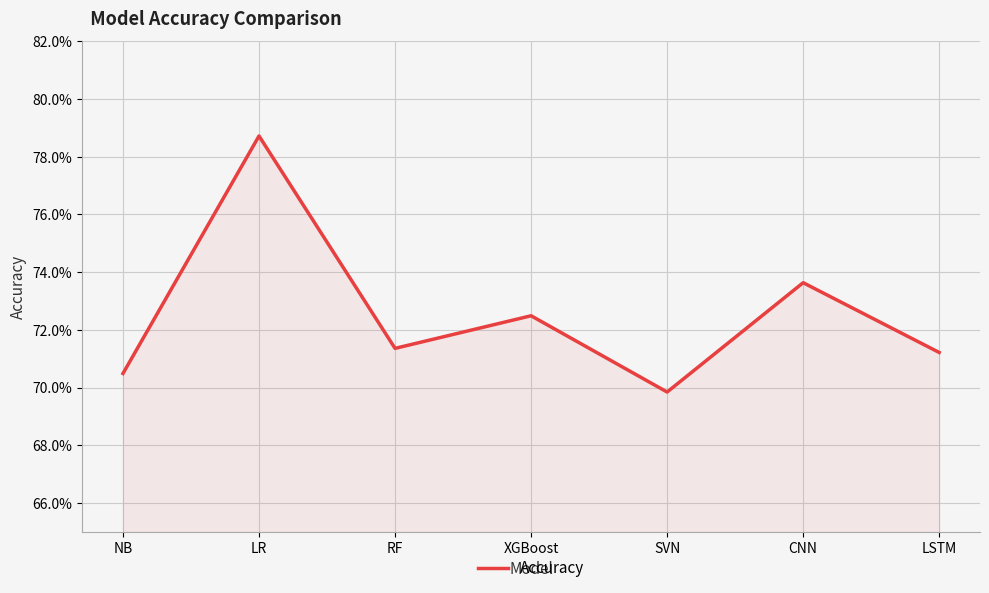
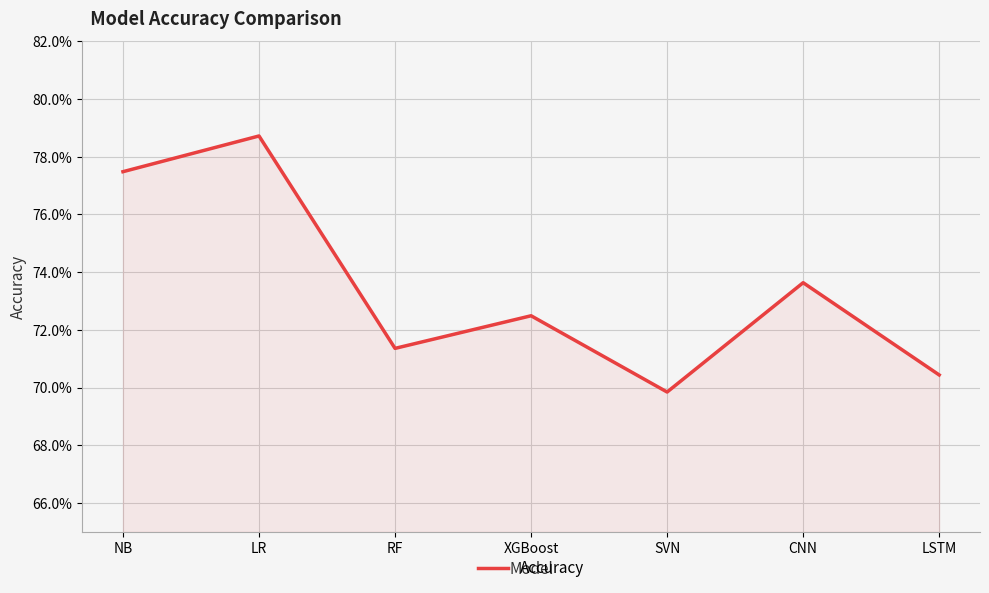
  {
-   "NB": "70.5%",
+   "NB": "77.5%",
    "LR": "78.7%",
    "RF": "71.4%",
    "XGBoost": "72.5%",
    "SVN": "69.8%",
    "CNN": "73.6%",
-   "LSTM": "71.2%"
+   "LSTM": "70.4%"
  }
